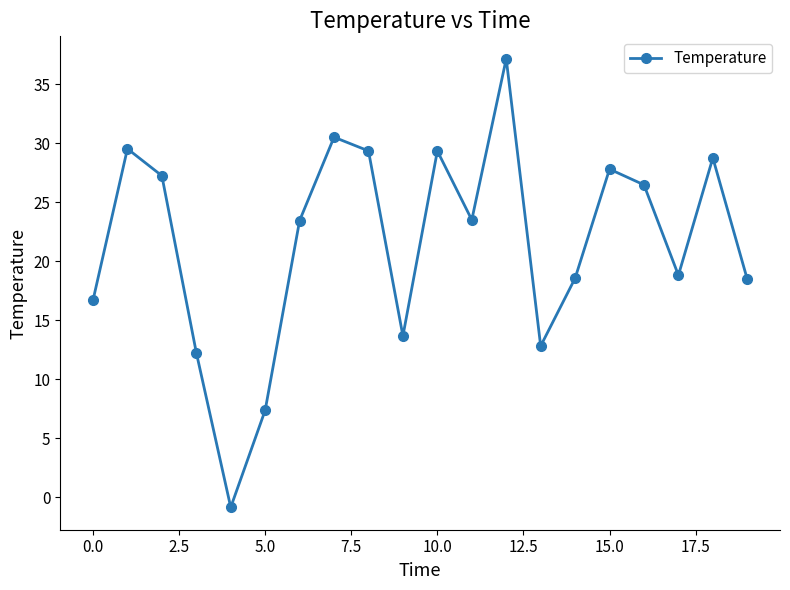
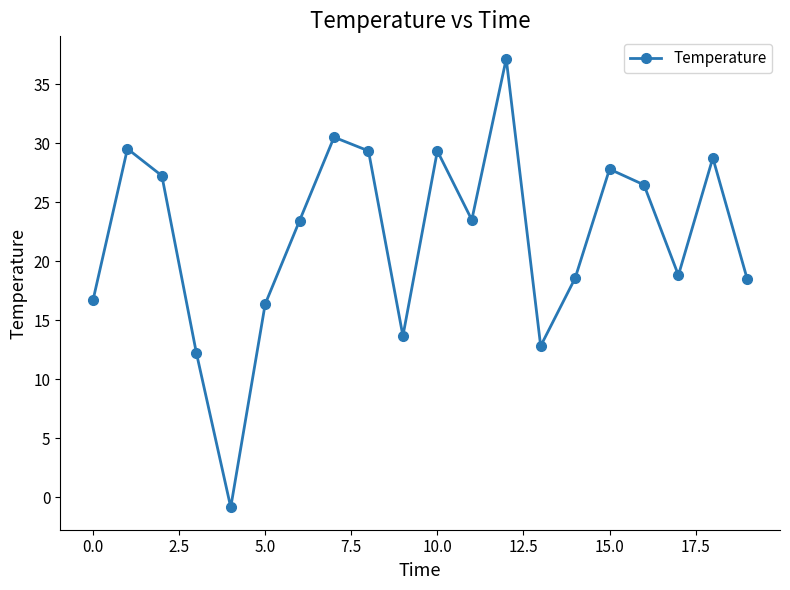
  {
    "0.0": 16.7,
-   "5.0": 7.4,
+   "5.0": 16.4,
    "10.0": 29.3,
    "15.0": 27.8
  }
